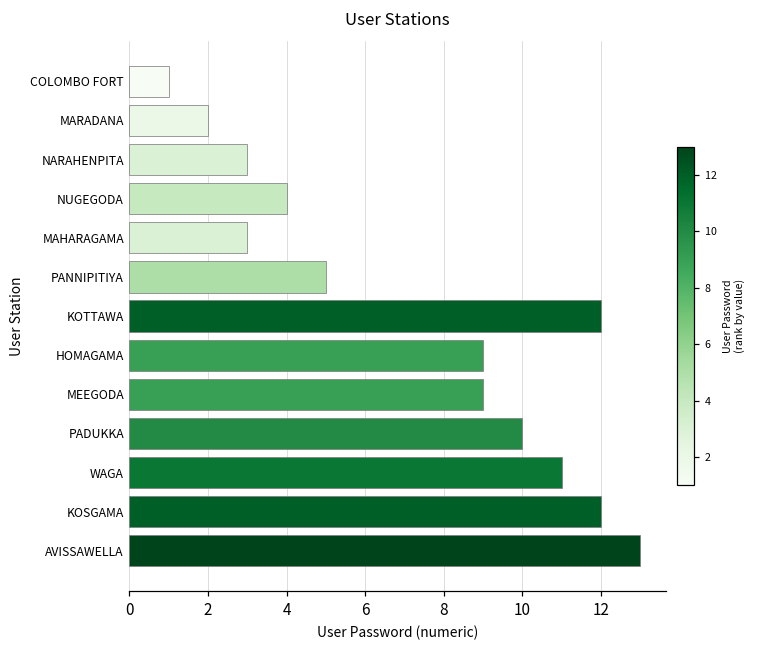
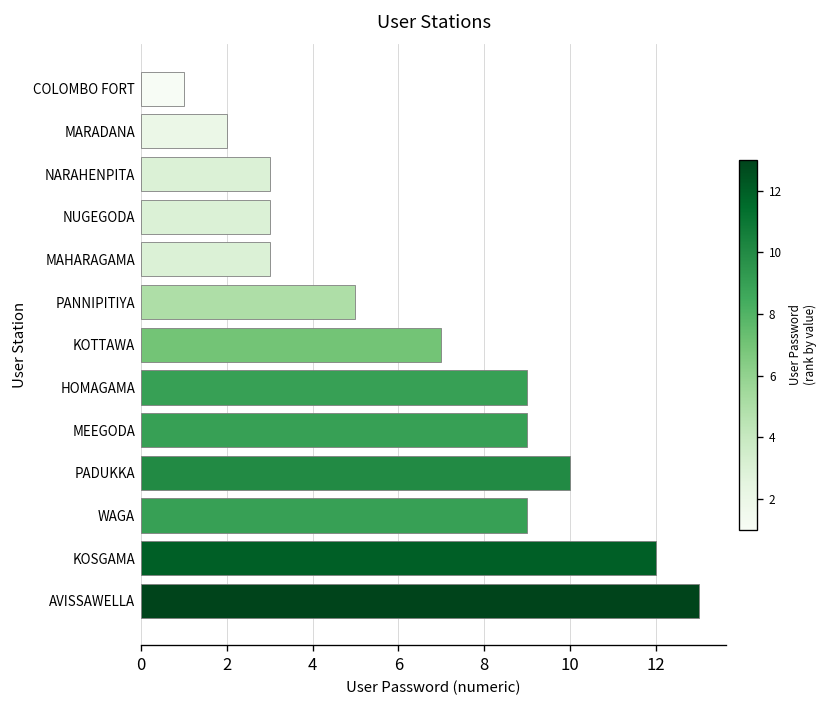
  {
    "COLOMBO FORT": 1,
    "MARADANA": 2,
    "NARAHENPITA": 3,
-   "NUGEGODA": 4,
+   "NUGEGODA": 3,
    "MAHARAGAMA": 3,
    "PANNIPITIYA": 5,
-   "KOTTAWA": 12,
+   "KOTTAWA": 7,
    "HOMAGAMA": 9,
    "MEEGODA": 9,
    "PADUKKA": 10,
-   "WAGA": 11,
+   "WAGA": 9,
    "KOSGAMA": 12,
    "AVISSAWELLA": 13
  }
